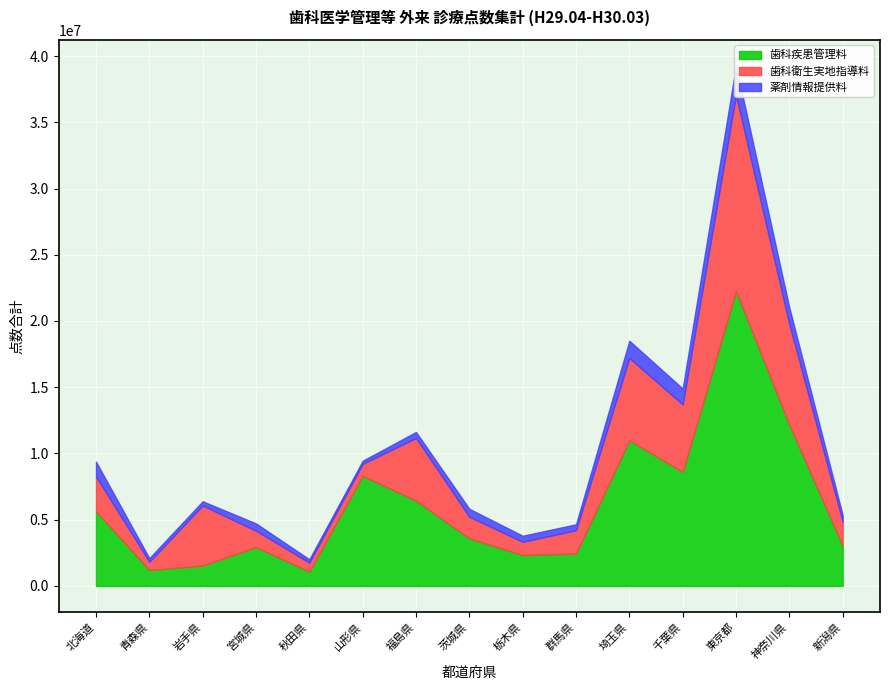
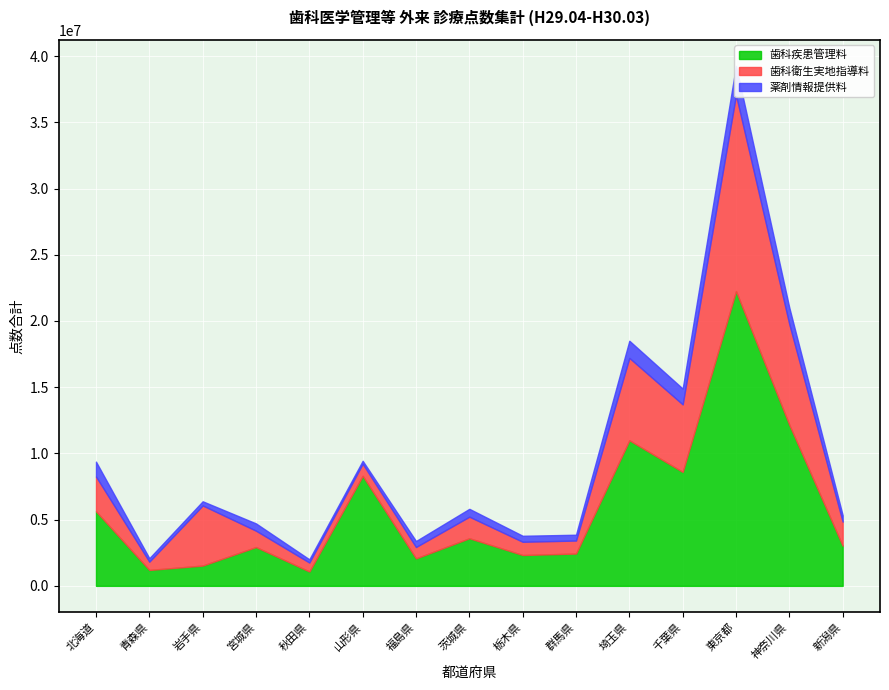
  {
    "歯科疾患管理料": {
      "北海道": 5600000,
      "青森県": 1200000,
      "岩手県": 1500000,
      "宮城県": 2900000,
      "秋田県": 1100000,
      "山形県": 8300000,
-     "福島県": 6400000,
+     "福島県": 2100000,
      "茨城県": 3600000,
      "栃木県": 2300000,
      "群馬県": 2400000,
      "埼玉県": 11000000,
      "千葉県": 8600000,
      "東京都": 22300000,
      "神奈川県": 12200000,
      "新潟県": 3000000
    },
    "歯科衛生実地指導料": {
      "北海道": 2600000,
      "青森県": 600000,
      "岩手県": 4500000,
      "宮城県": 1200000,
      "秋田県": 700000,
      "山形県": 900000,
-     "福島県": 4700000,
+     "福島県": 900000,
      "茨城県": 1600000,
      "栃木県": 1000000,
-     "群馬県": 1800000,
+     "群馬県": 1000000,
      "埼玉県": 6200000,
      "千葉県": 5100000,
      "神奈川県": 7600000,
      "新潟県": 1800000
    },
    "薬剤情報提供料": {
      "北海道": 1100000,
      "青森県": 300000,
      "岩手県": 300000,
      "宮城県": 600000,
      "秋田県": 200000,
      "山形県": 200000,
      "福島県": 500000,
      "茨城県": 600000,
      "栃木県": 500000,
      "群馬県": 400000,
      "埼玉県": 1300000,
      "千葉県": 1200000,
      "神奈川県": 1300000,
      "新潟県": 500000
    }
  }
